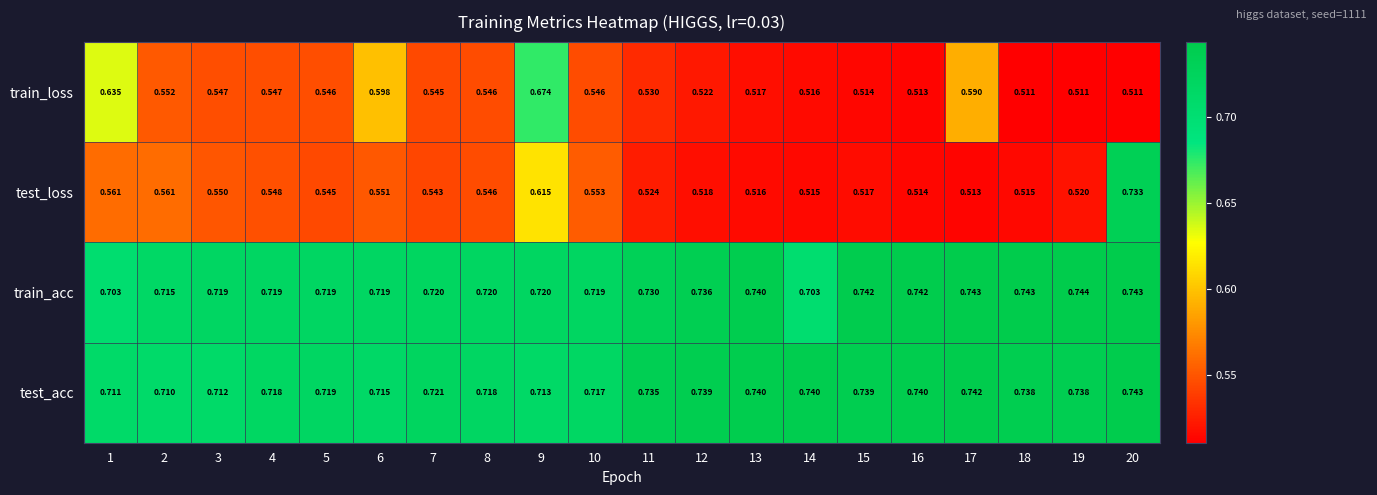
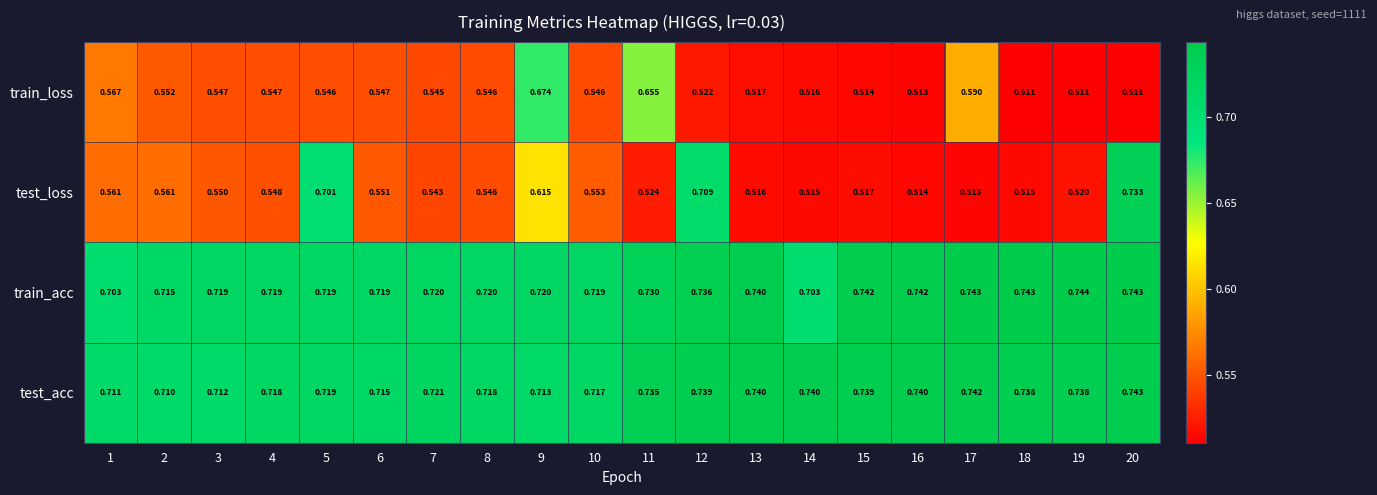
  {
    "train_loss": {
-     "1": 0.635,
+     "1": 0.567,
      "2": 0.552,
      "3": 0.547,
      "4": 0.547,
      "5": 0.546,
-     "6": 0.598,
+     "6": 0.547,
      "7": 0.545,
      "8": 0.546,
      "9": 0.674,
      "10": 0.546,
-     "11": 0.530,
+     "11": 0.655,
      "12": 0.522,
      "13": 0.517,
      "14": 0.516,
      "15": 0.514,
      "16": 0.513,
      "17": 0.590,
      "18": 0.511,
      "19": 0.511,
      "20": 0.511
    },
    "test_loss": {
      "1": 0.561,
      "2": 0.561,
      "3": 0.550,
      "4": 0.548,
-     "5": 0.545,
+     "5": 0.701,
      "6": 0.551,
      "7": 0.543,
      "8": 0.546,
      "9": 0.615,
      "10": 0.553,
      "11": 0.524,
-     "12": 0.518,
+     "12": 0.709,
      "13": 0.516,
      "14": 0.515,
      "15": 0.517,
      "16": 0.514,
      "17": 0.513,
      "18": 0.515,
      "19": 0.520,
      "20": 0.733
    },
    "train_acc": {
      "1": 0.703,
      "2": 0.715,
      "3": 0.719,
      "4": 0.719,
      "5": 0.719,
      "6": 0.719,
      "7": 0.720,
      "8": 0.720,
      "9": 0.720,
      "10": 0.719,
      "11": 0.730,
      "12": 0.736,
      "13": 0.740,
      "14": 0.703,
      "15": 0.742,
      "16": 0.742,
      "17": 0.743,
      "18": 0.743,
      "19": 0.744,
      "20": 0.743
    },
    "test_acc": {
      "1": 0.711,
      "2": 0.710,
      "3": 0.712,
      "4": 0.718,
      "5": 0.719,
      "6": 0.715,
      "7": 0.721,
      "8": 0.718,
      "9": 0.713,
      "10": 0.717,
      "11": 0.735,
      "12": 0.739,
      "13": 0.740,
      "14": 0.740,
      "15": 0.739,
      "16": 0.740,
      "17": 0.742,
      "18": 0.738,
      "19": 0.738,
      "20": 0.743
    }
  }
